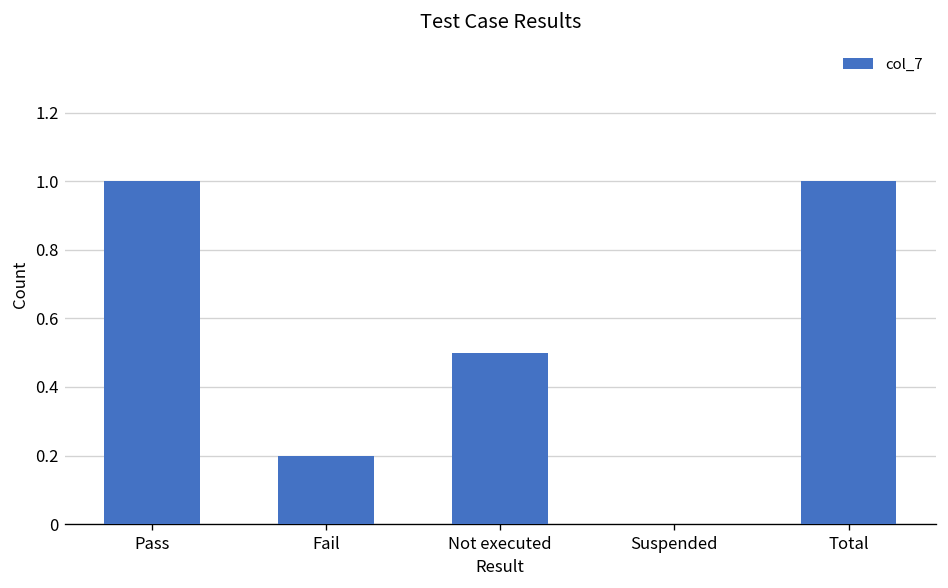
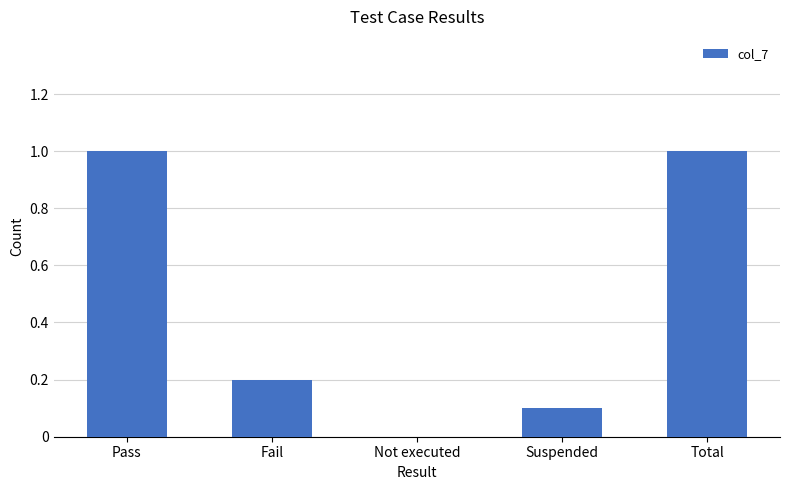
  {
    "Pass": 1.0,
    "Fail": 0.2,
-   "Not executed": 0.5,
-   "Suspended": 0.0,
+   "Not executed": 0.0,
+   "Suspended": 0.1,
    "Total": 1.0
  }
